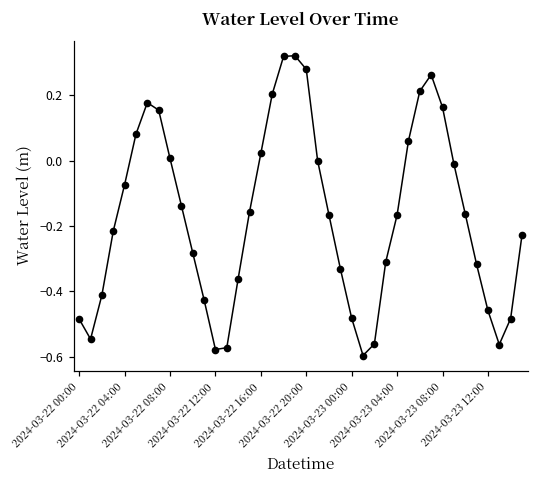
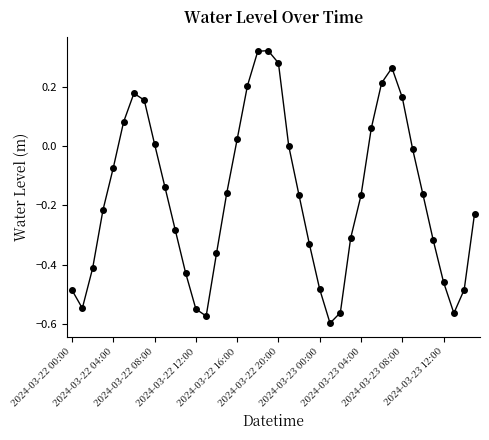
  {
    "2024-03-22 00:00": -0.49,
    "2024-03-22 04:00": -0.07,
    "2024-03-22 08:00": 0.01,
-   "2024-03-22 12:00": -0.58,
+   "2024-03-22 12:00": -0.55,
    "2024-03-22 16:00": 0.02,
    "2024-03-22 20:00": 0.28,
    "2024-03-23 00:00": -0.48,
    "2024-03-23 04:00": -0.17,
    "2024-03-23 08:00": 0.16,
    "2024-03-23 12:00": -0.46
  }
